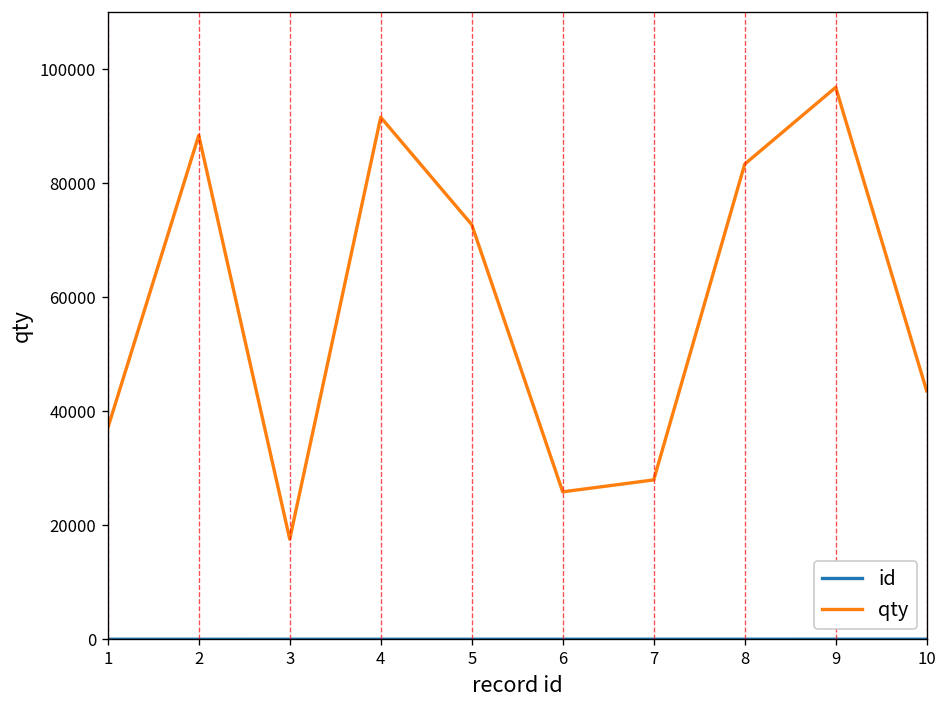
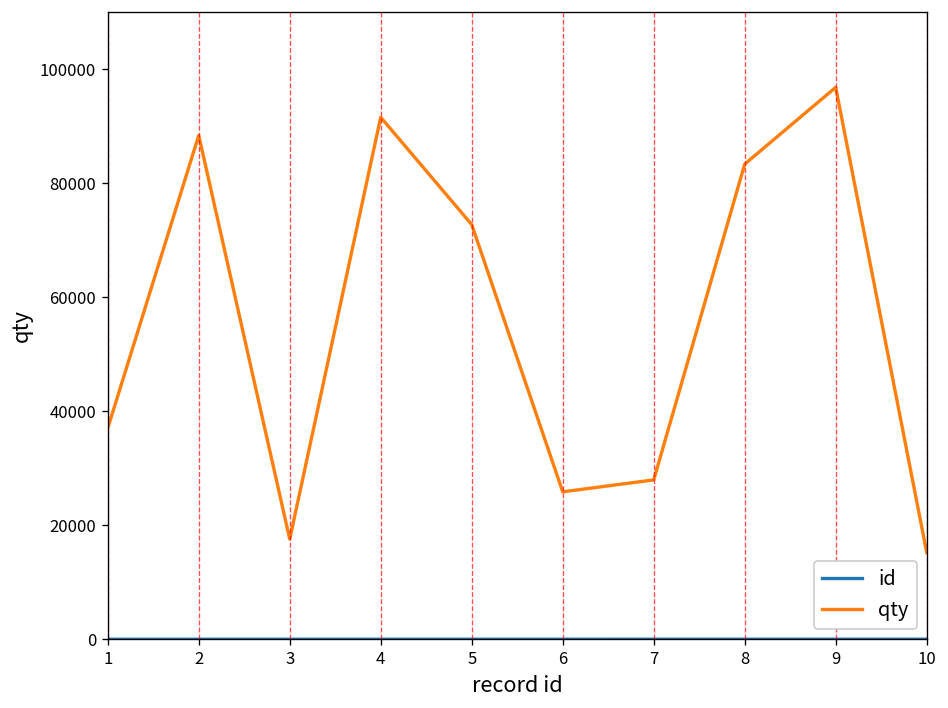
  {
    "id": {
      "1": 0,
      "2": 0,
      "3": 0,
      "4": 0,
      "5": 0,
      "6": 0,
      "7": 0,
      "8": 0,
      "9": 0,
      "10": 0
    },
    "qty": {
      "1": 37000,
      "2": 88000,
      "3": 18000,
      "4": 92000,
      "5": 73000,
      "6": 26000,
      "7": 28000,
      "8": 83000,
      "9": 97000,
-     "10": 44000
+     "10": 15000
    }
  }
